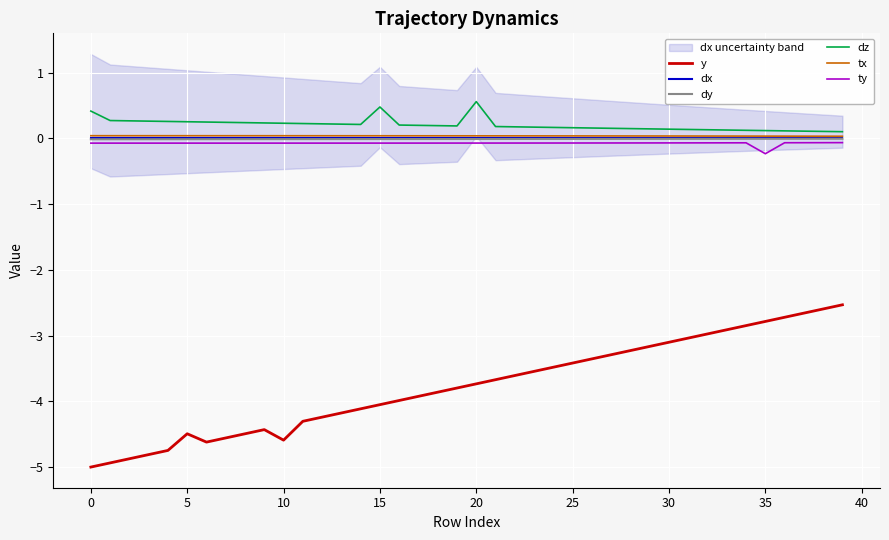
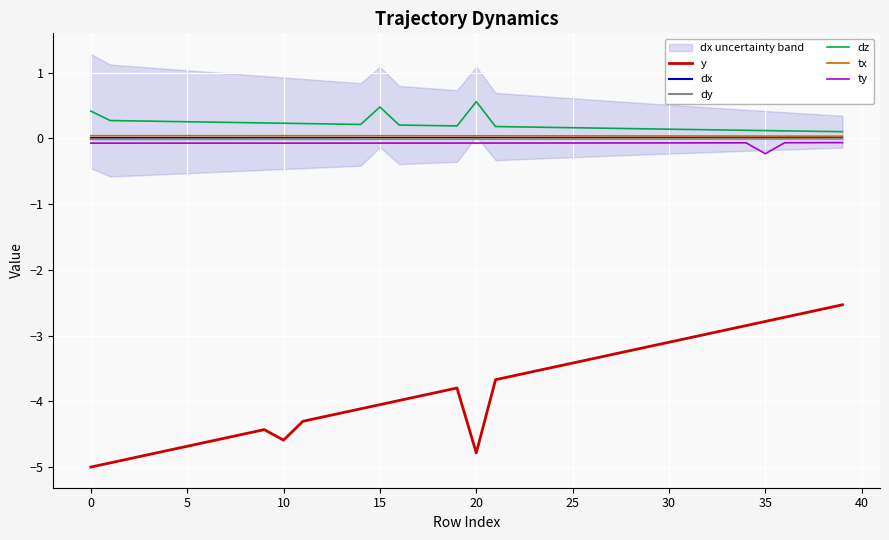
  {
    "y": {
      "0": -5.0,
-     "5": -4.5,
+     "5": -4.7,
      "10": -4.6,
      "15": -4.1,
-     "20": -3.7,
+     "20": -4.8,
      "25": -3.4,
      "30": -3.1,
      "35": -2.8
    },
    "dz": {
      "0": 0.4,
      "5": 0.3,
      "10": 0.2,
      "15": 0.5,
      "20": 0.6,
      "25": 0.2,
      "30": 0.1,
      "35": 0.1
    },
    "tx": {
      "0": 0.0,
      "5": 0.0,
      "10": 0.0,
      "15": 0.0,
      "20": 0.0
    },
    "ty": {
      "0": -0.1,
      "5": -0.1,
      "10": -0.1,
      "15": -0.1,
      "20": -0.1,
      "25": -0.1,
      "30": -0.1,
      "35": -0.2
    }
  }
